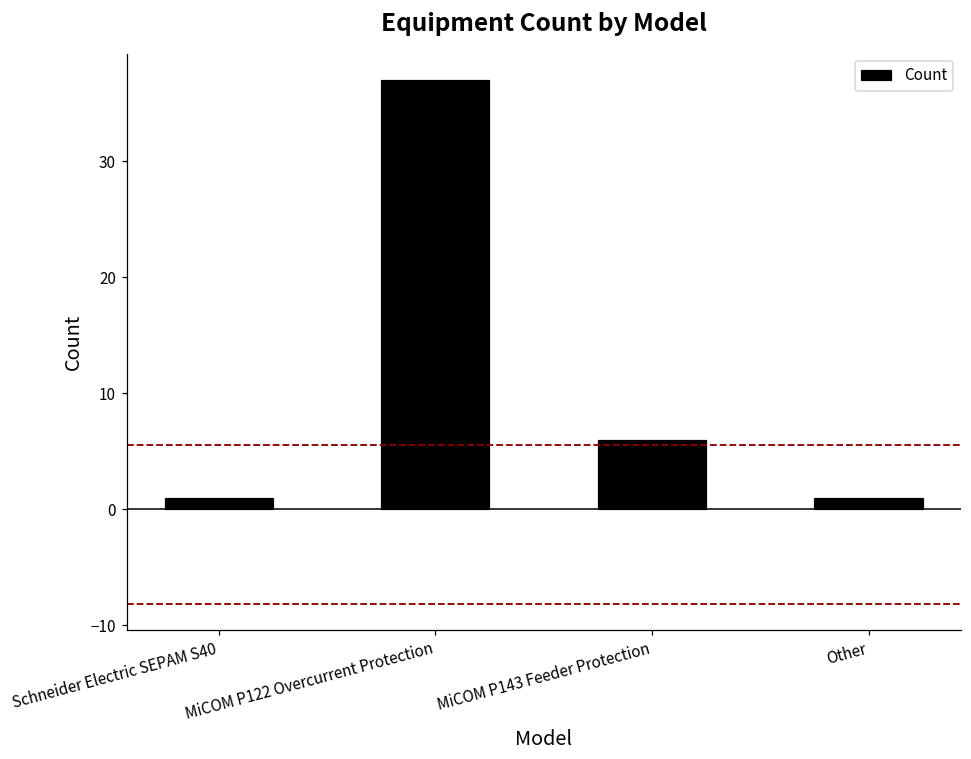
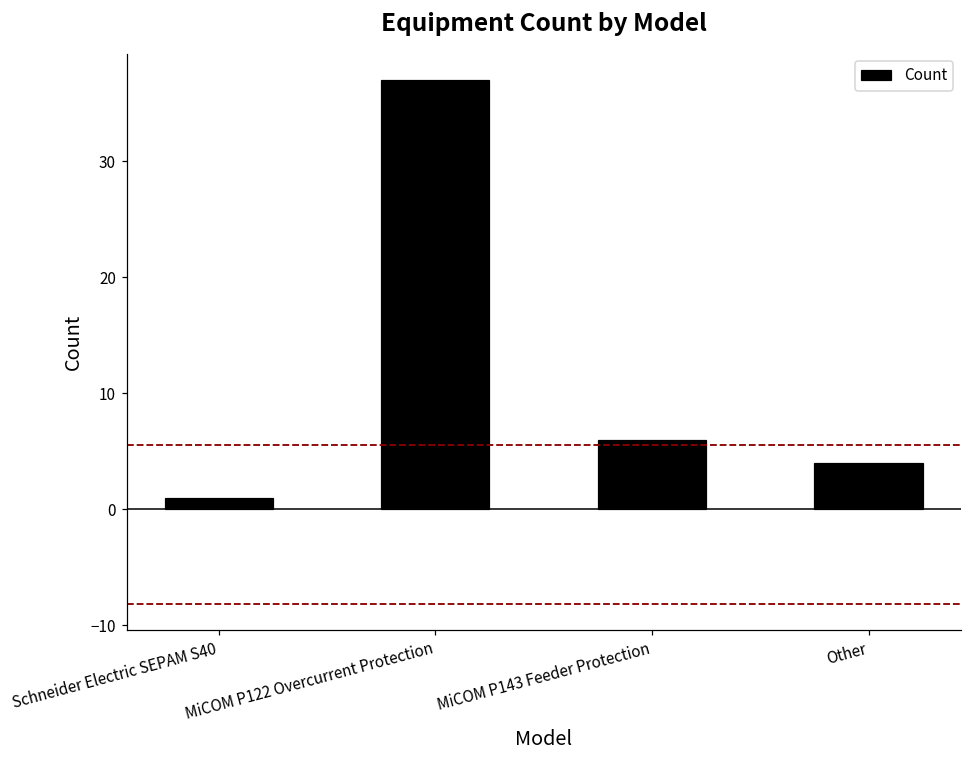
  {
    "Schneider Electric SEPAM S40": 1,
    "MiCOM P122 Overcurrent Protection": 37,
    "MiCOM P143 Feeder Protection": 6,
-   "Other": 1
+   "Other": 4
  }
